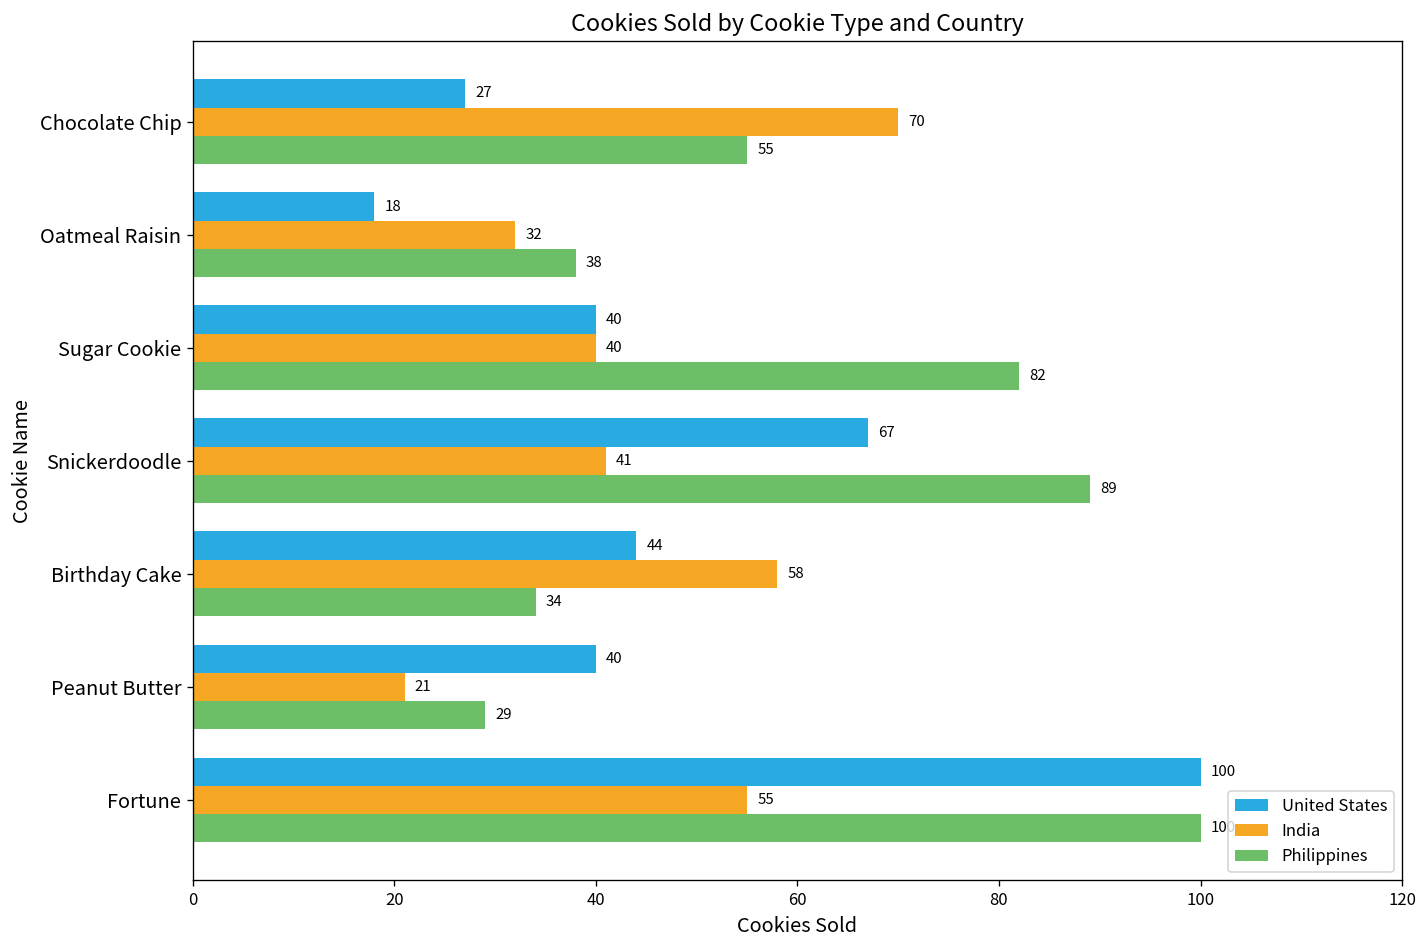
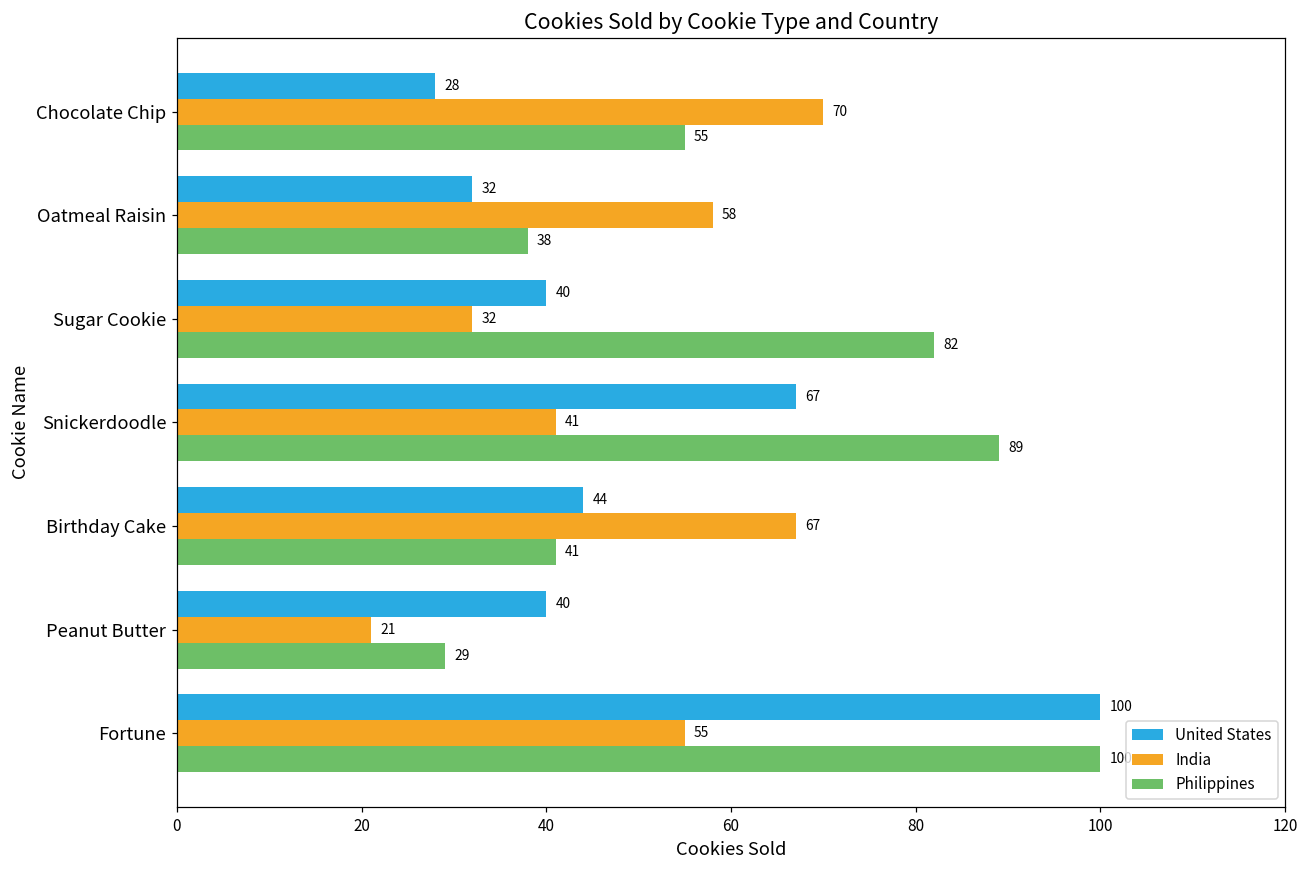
  {
    "United States": {
-     "Chocolate Chip": 27,
-     "Oatmeal Raisin": 18,
+     "Chocolate Chip": 28,
+     "Oatmeal Raisin": 32,
      "Sugar Cookie": 40,
      "Snickerdoodle": 67,
      "Birthday Cake": 44,
      "Peanut Butter": 40,
      "Fortune": 100
    },
    "India": {
      "Chocolate Chip": 70,
-     "Oatmeal Raisin": 32,
-     "Sugar Cookie": 40,
+     "Oatmeal Raisin": 58,
+     "Sugar Cookie": 32,
      "Snickerdoodle": 41,
-     "Birthday Cake": 58,
+     "Birthday Cake": 67,
      "Peanut Butter": 21,
      "Fortune": 55
    },
    "Philippines": {
      "Chocolate Chip": 55,
      "Oatmeal Raisin": 38,
      "Sugar Cookie": 82,
      "Snickerdoodle": 89,
-     "Birthday Cake": 34,
+     "Birthday Cake": 41,
      "Peanut Butter": 29
    }
  }
